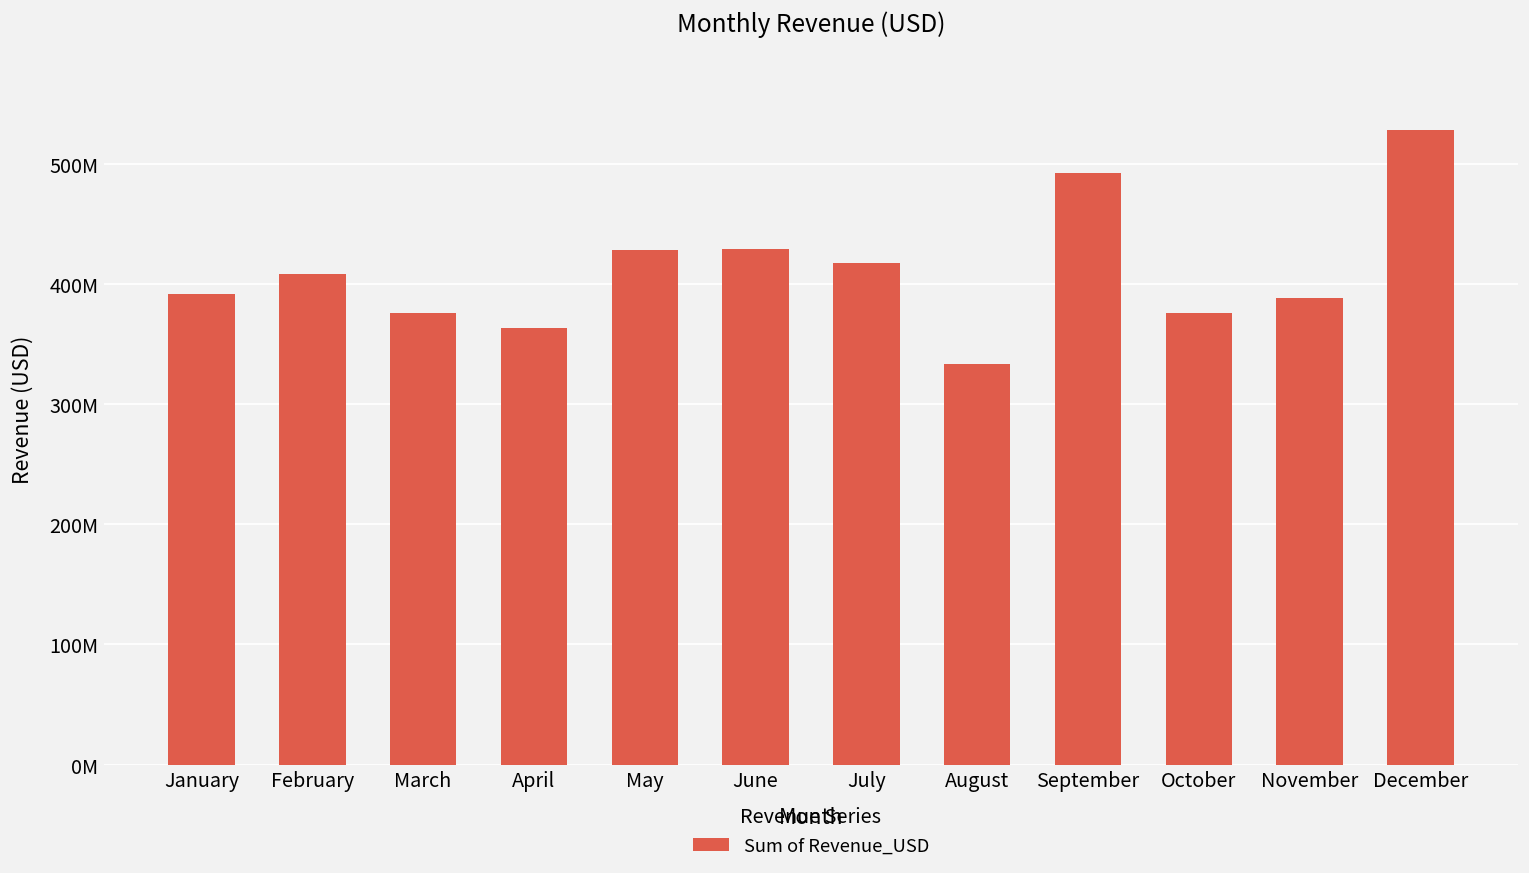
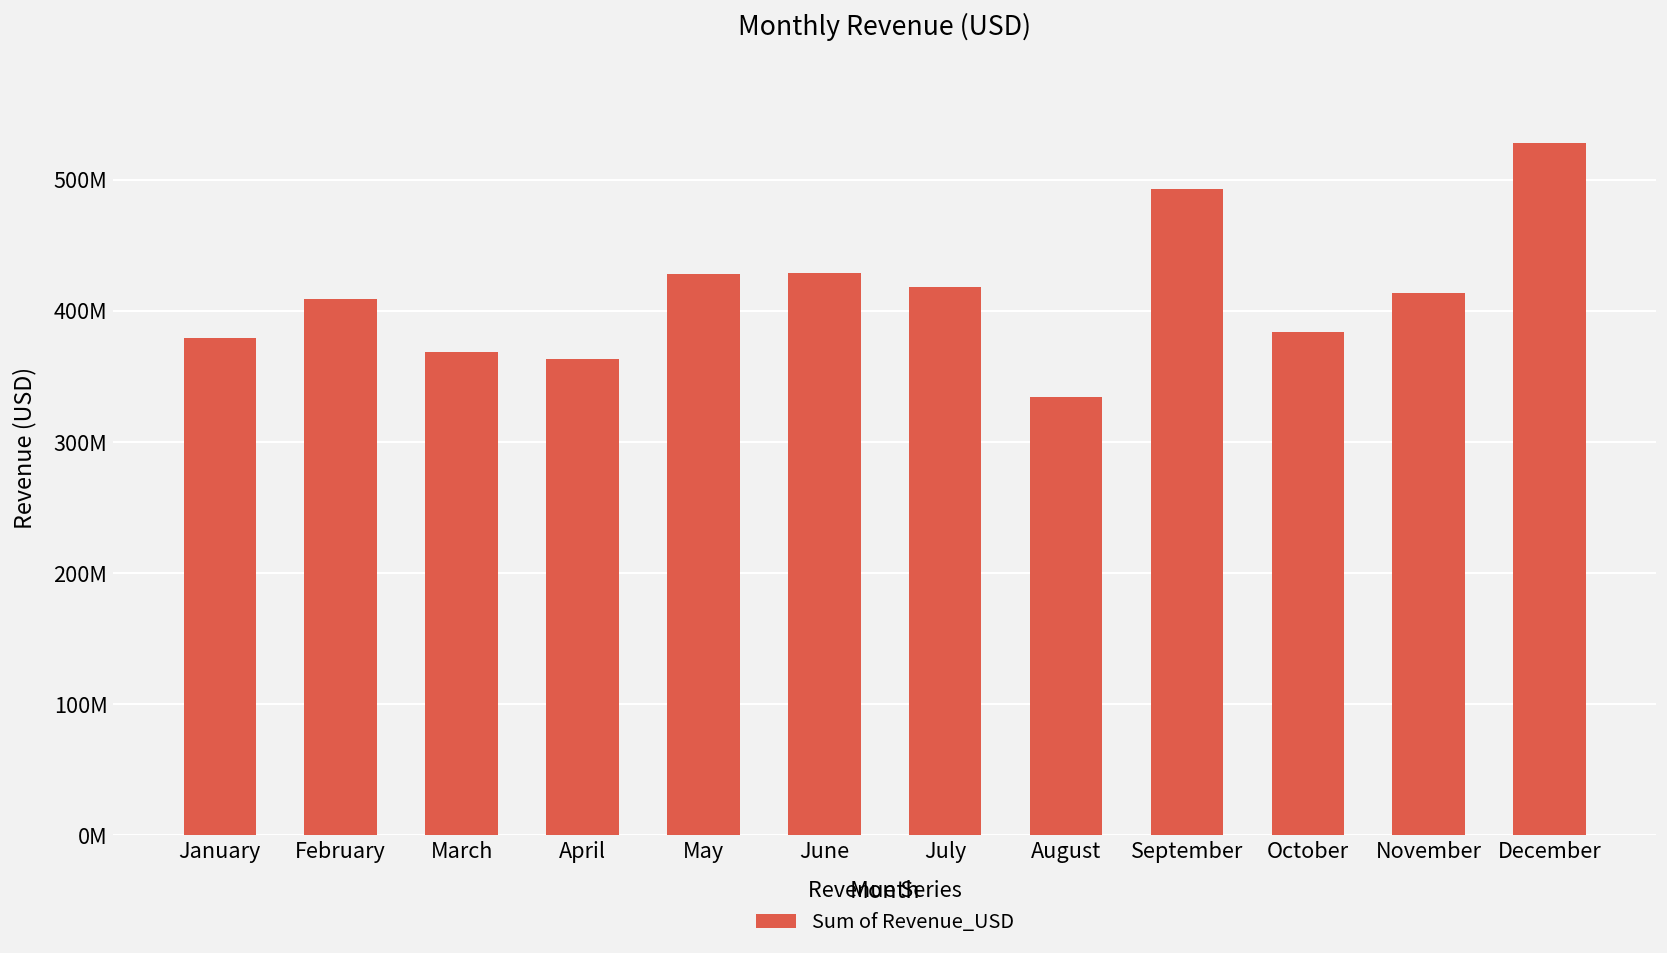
  {
-   "January": 392000000,
+   "January": 379000000,
    "February": 409000000,
-   "March": 376000000,
+   "March": 368000000,
    "April": 363000000,
    "May": 428000000,
    "June": 429000000,
    "July": 418000000,
    "August": 334000000,
    "September": 493000000,
-   "October": 376000000,
-   "November": 389000000,
+   "October": 383000000,
+   "November": 413000000,
    "December": 528000000
  }
